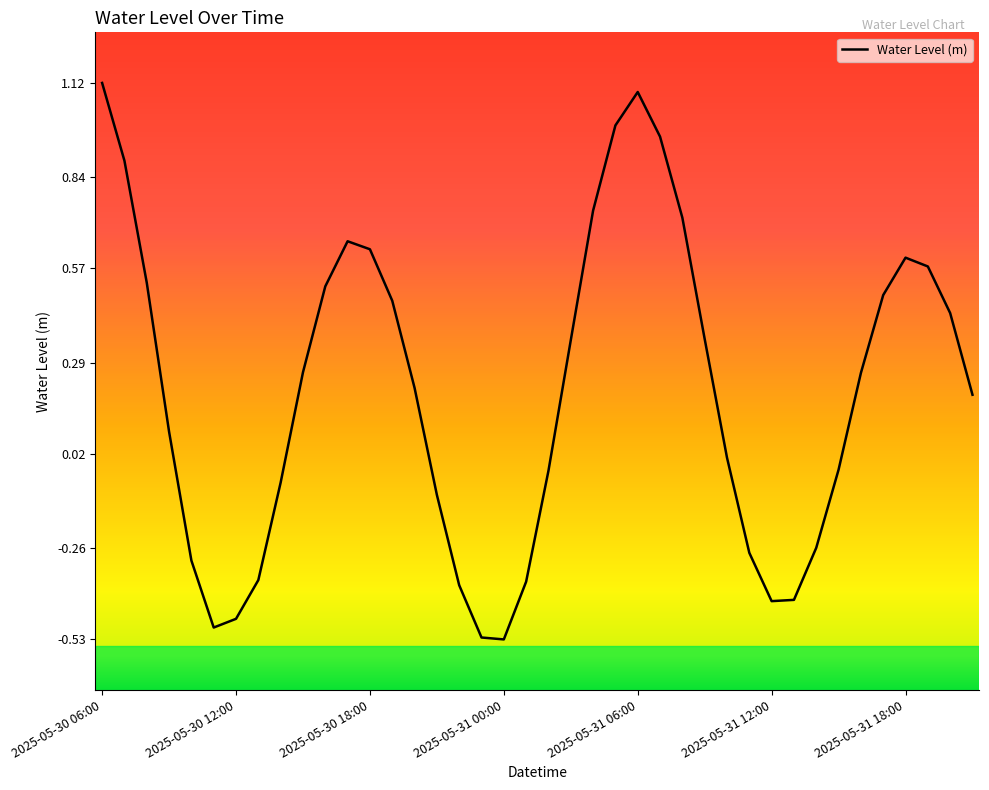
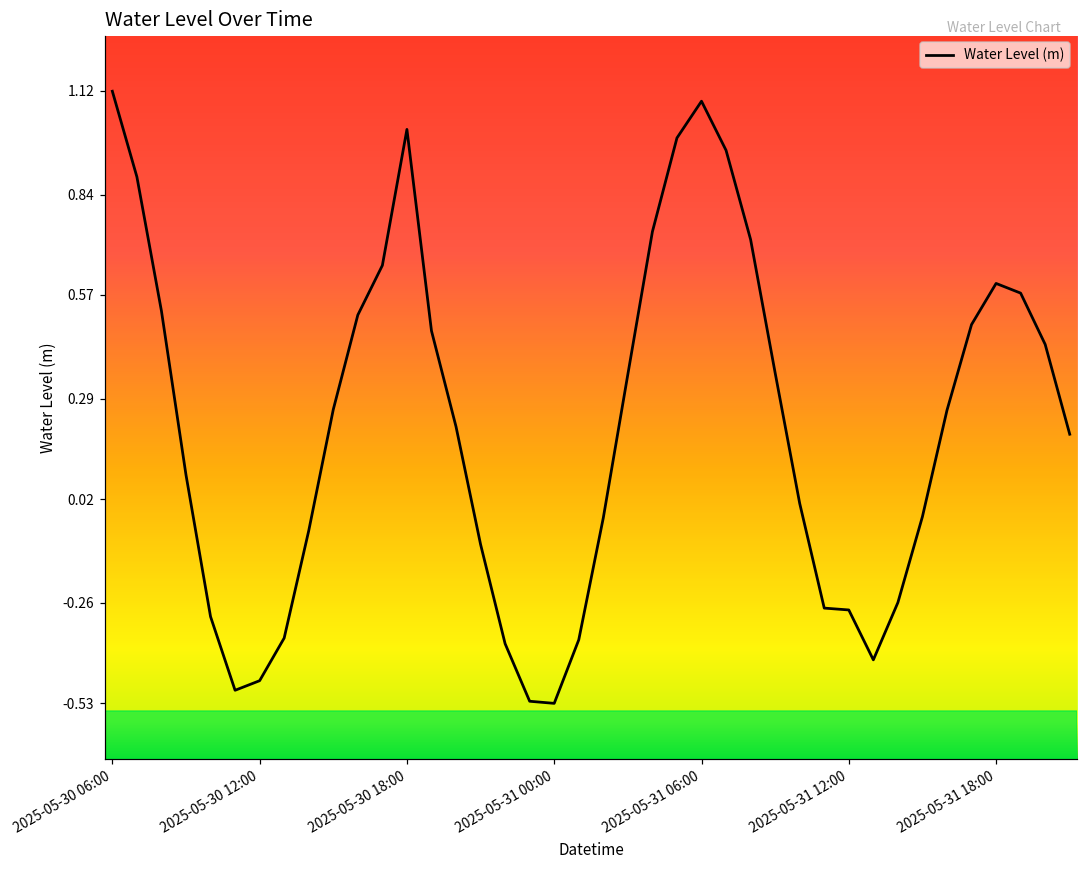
  {
    "2025-05-30 06:00": 1.12,
    "2025-05-30 12:00": -0.47,
-   "2025-05-30 18:00": 0.63,
+   "2025-05-30 18:00": 1.02,
    "2025-05-31 00:00": -0.53,
    "2025-05-31 06:00": 1.09,
-   "2025-05-31 12:00": -0.42,
+   "2025-05-31 12:00": -0.28,
    "2025-05-31 18:00": 0.60
  }
